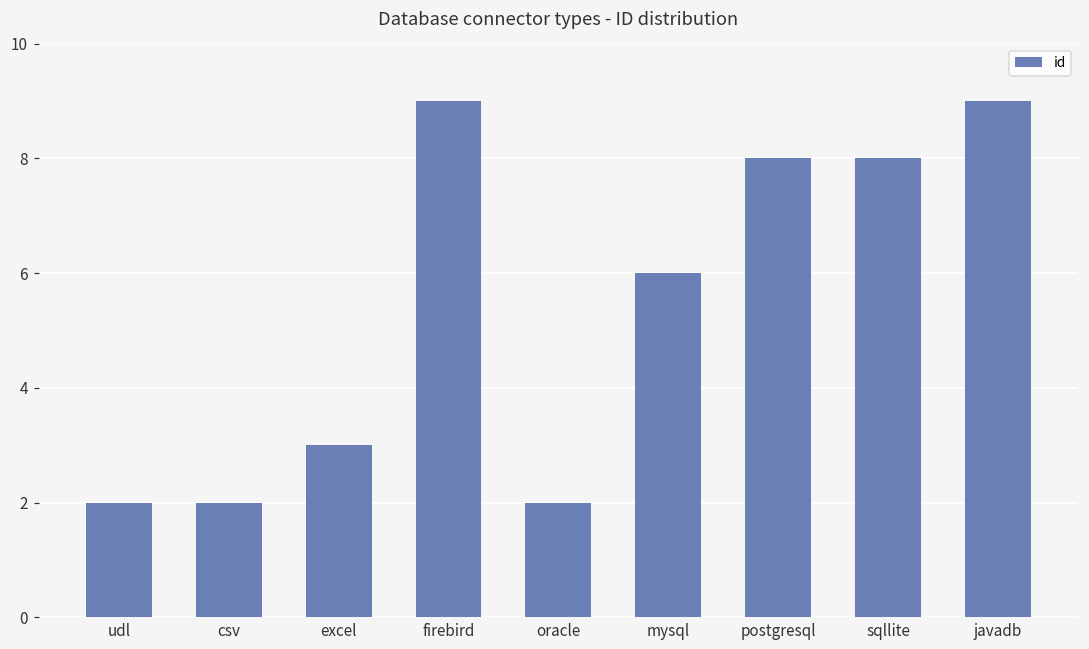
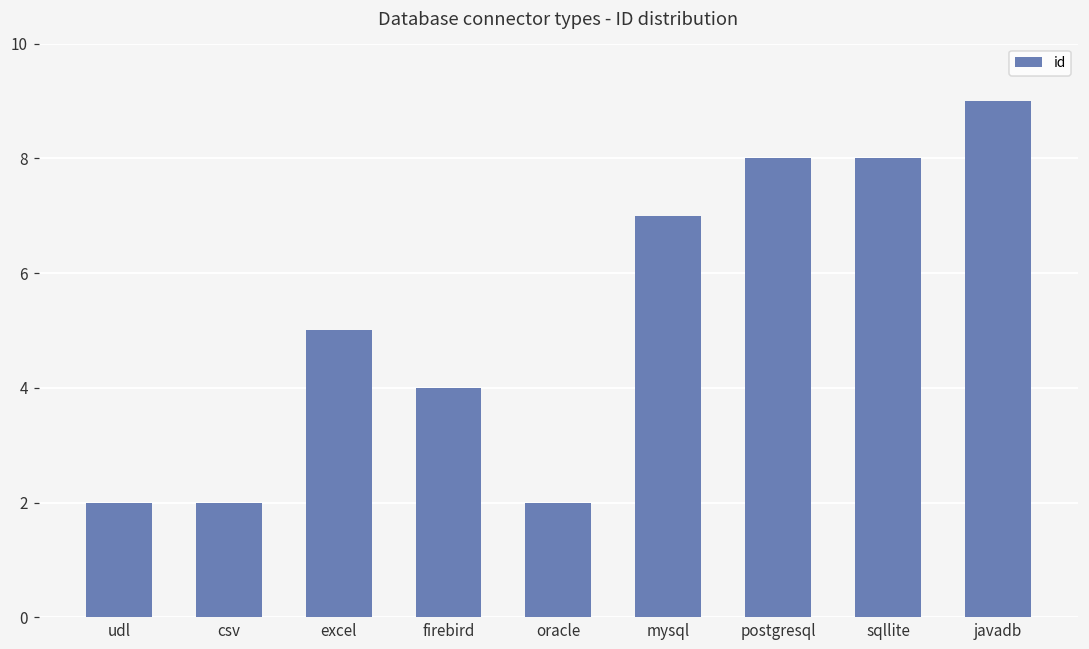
  {
    "udl": 2,
    "csv": 2,
-   "excel": 3,
-   "firebird": 9,
+   "excel": 5,
+   "firebird": 4,
    "oracle": 2,
-   "mysql": 6,
+   "mysql": 7,
    "postgresql": 8,
    "sqllite": 8,
    "javadb": 9
  }
